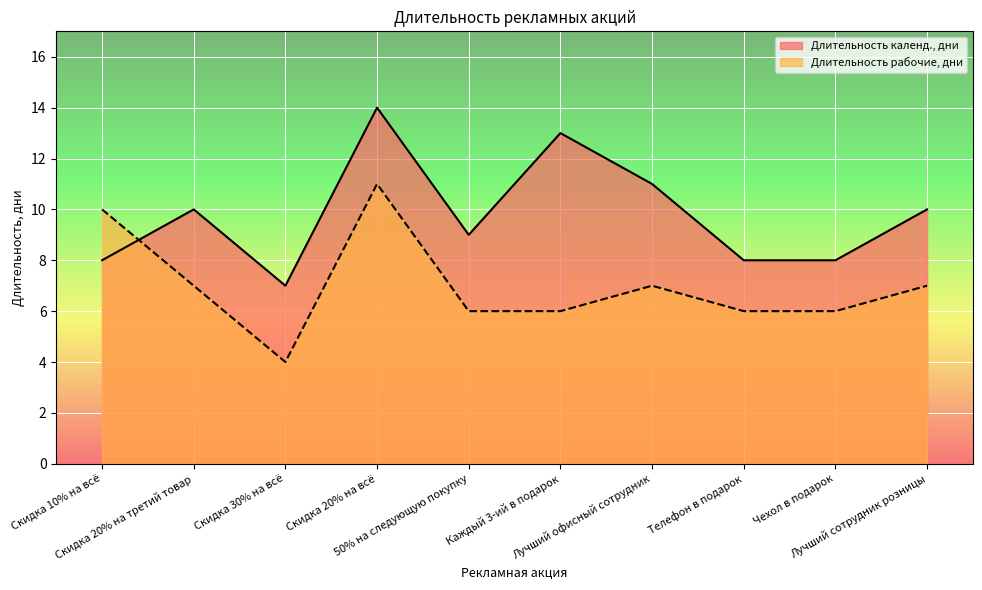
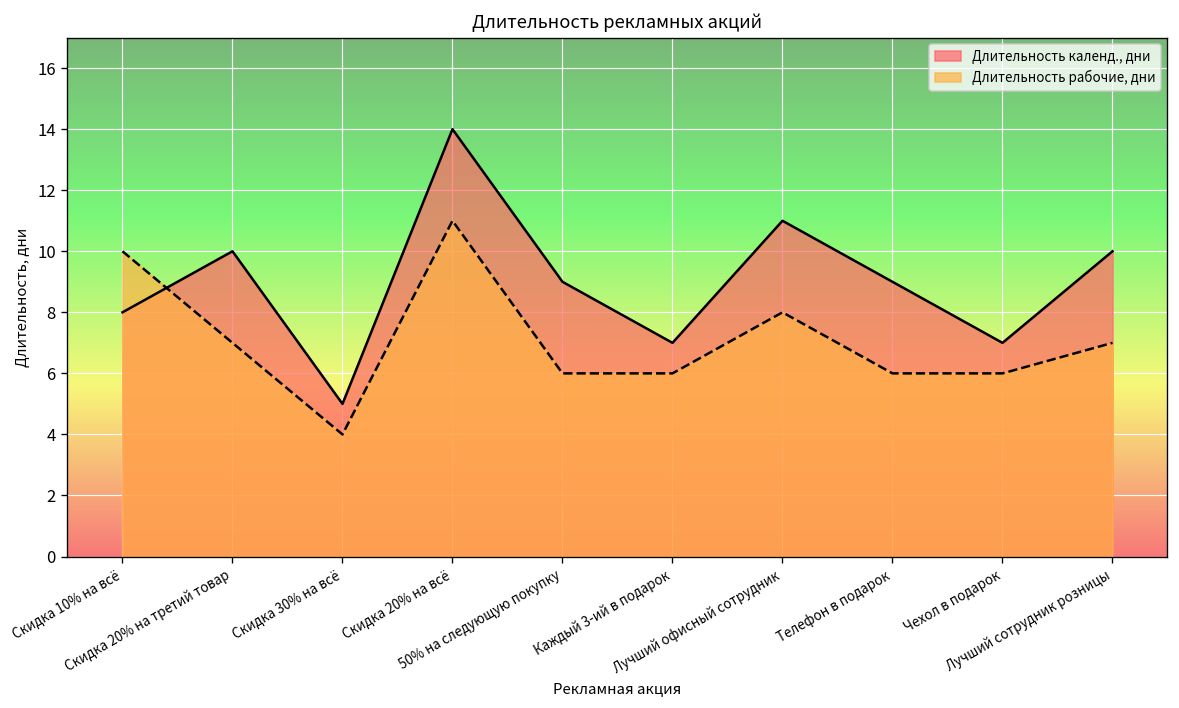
  {
    "Длительность календ., дни": {
      "Скидка 10% на всё": 8,
      "Скидка 20% на третий товар": 10,
-     "Скидка 30% на всё": 7,
+     "Скидка 30% на всё": 5,
      "Скидка 20% на всё": 14,
      "50% на следующую покупку": 9,
-     "Каждый 3-ий в подарок": 13,
+     "Каждый 3-ий в подарок": 7,
      "Лучший офисный сотрудник": 11,
-     "Телефон в подарок": 8,
-     "Чехол в подарок": 8,
+     "Телефон в подарок": 9,
+     "Чехол в подарок": 7,
      "Лучший сотрудник розницы": 10
    },
    "Длительность рабочие, дни": {
      "Скидка 10% на всё": 10,
      "Скидка 20% на третий товар": 7,
      "Скидка 30% на всё": 4,
      "Скидка 20% на всё": 11,
      "50% на следующую покупку": 6,
      "Каждый 3-ий в подарок": 6,
-     "Лучший офисный сотрудник": 7,
+     "Лучший офисный сотрудник": 8,
      "Телефон в подарок": 6,
      "Чехол в подарок": 6,
      "Лучший сотрудник розницы": 7
    }
  }
